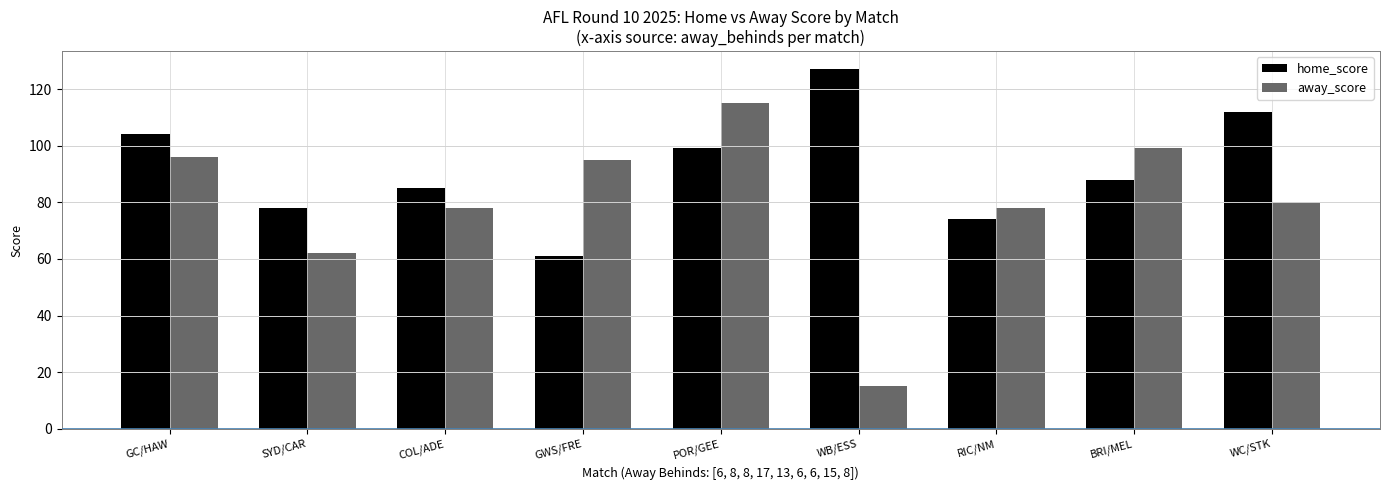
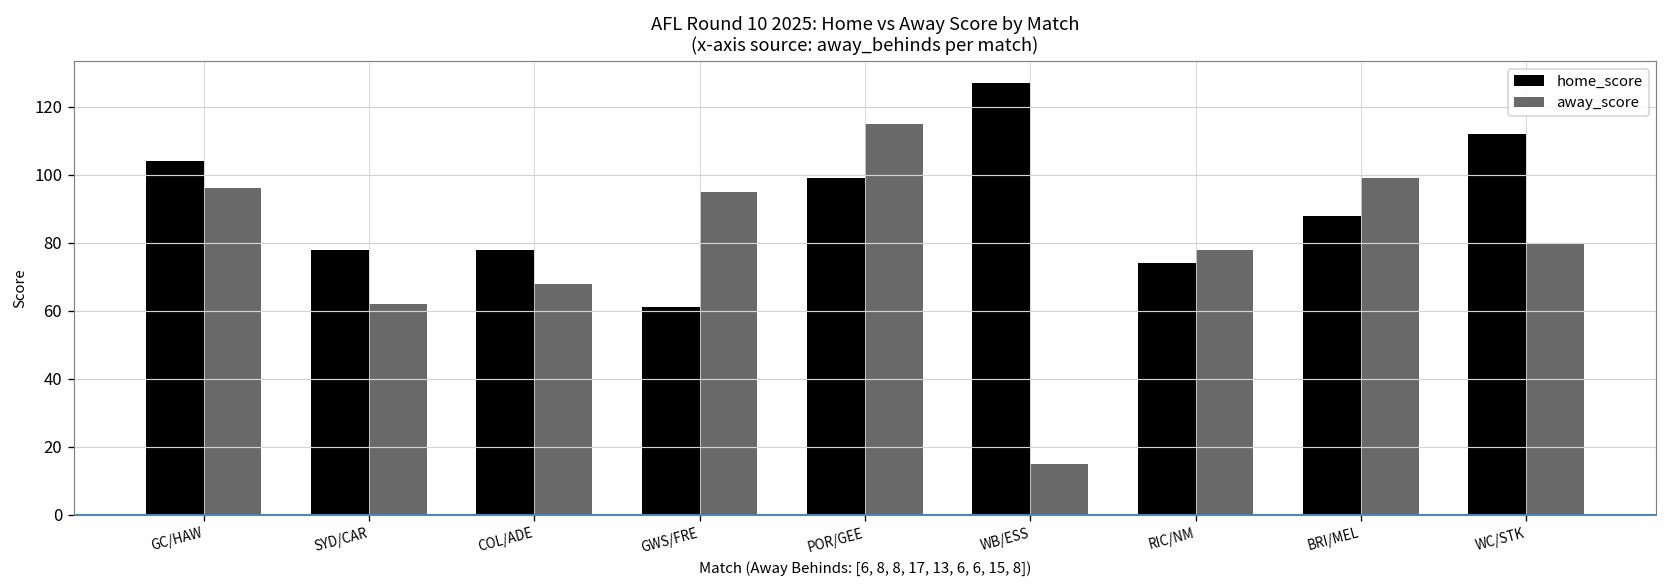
  {
    "home_score": {
      "GC/HAW": 104,
      "SYD/CAR": 78,
-     "COL/ADE": 85,
+     "COL/ADE": 78,
      "GWS/FRE": 61,
      "POR/GEE": 99,
      "WB/ESS": 127,
      "RIC/NM": 74,
      "BRI/MEL": 88,
      "WC/STK": 112
    },
    "away_score": {
      "GC/HAW": 96,
      "SYD/CAR": 62,
-     "COL/ADE": 78,
+     "COL/ADE": 68,
      "GWS/FRE": 95,
      "POR/GEE": 115,
      "WB/ESS": 15,
      "RIC/NM": 78,
      "BRI/MEL": 99,
      "WC/STK": 80
    }
  }
